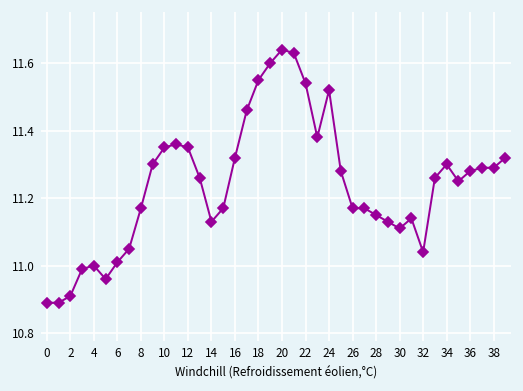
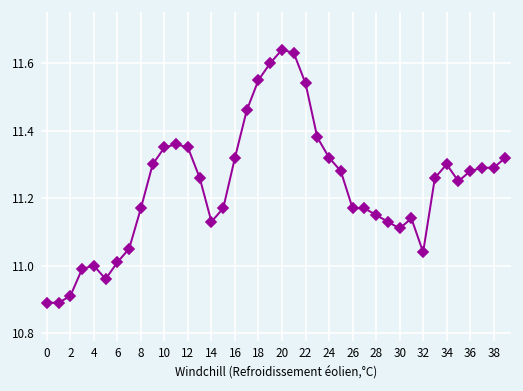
  {
    "0": 10.89,
    "2": 10.91,
    "4": 11.00,
    "6": 11.01,
    "8": 11.17,
    "10": 11.35,
    "12": 11.35,
    "14": 11.13,
    "16": 11.32,
    "18": 11.55,
    "20": 11.64,
    "22": 11.54,
-   "24": 11.52,
+   "24": 11.32,
    "26": 11.17,
    "28": 11.15,
    "30": 11.11,
    "32": 11.04,
    "34": 11.30,
    "36": 11.28,
    "38": 11.29
  }
